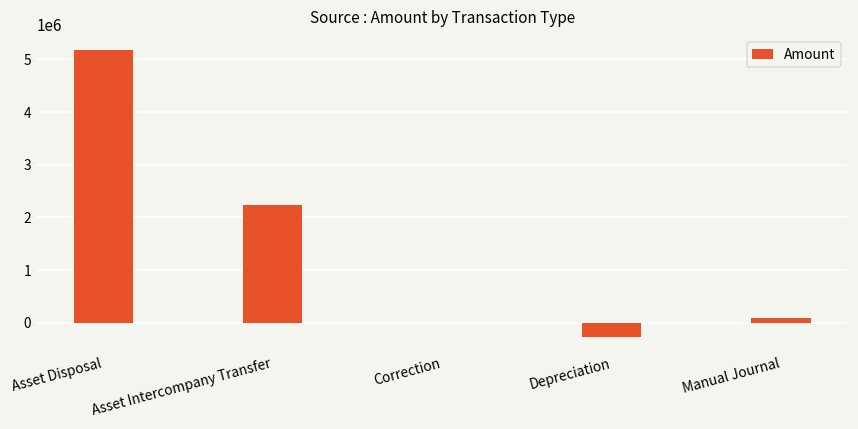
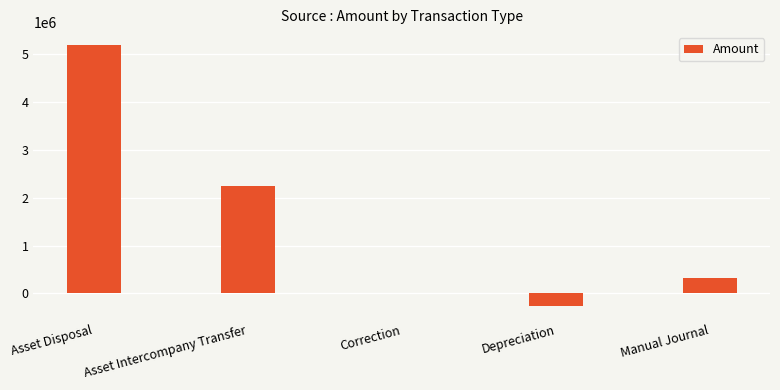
  {
    "Asset Disposal": 5200000,
    "Asset Intercompany Transfer": 2200000,
    "Depreciation": -300000,
-   "Manual Journal": 100000
+   "Manual Journal": 300000
  }
